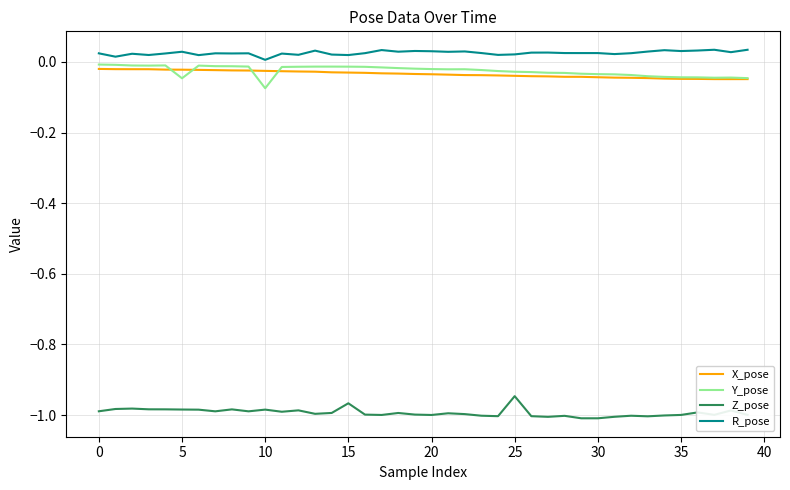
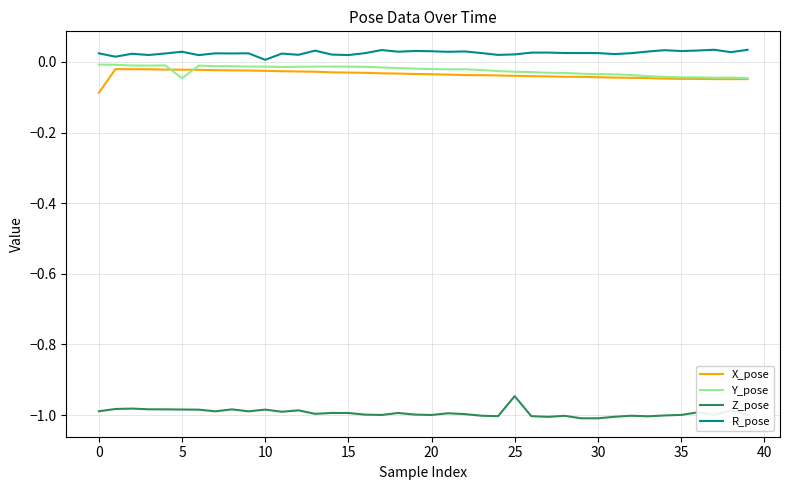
  {
    "X_pose": {
-     "0": -0.02,
+     "0": -0.09,
      "5": -0.02,
      "10": -0.03,
      "15": -0.03,
      "20": -0.04,
      "25": -0.04,
      "30": -0.04
    },
    "Y_pose": {
      "0": -0.01,
      "5": -0.05,
-     "10": -0.07,
+     "10": -0.01,
      "15": -0.01,
      "20": -0.02,
      "25": -0.03,
      "30": -0.03
    },
    "Z_pose": {
      "0": -0.99,
      "5": -0.98,
      "10": -0.98,
-     "15": -0.97,
+     "15": -0.99,
      "20": -1.00,
      "25": -0.95,
      "30": -1.01,
      "35": -1.00
    },
    "R_pose": {
      "0": 0.02,
      "5": 0.03,
      "10": 0.01,
      "15": 0.02,
      "20": 0.03,
      "25": 0.02,
      "30": 0.02,
      "35": 0.03
    }
  }
